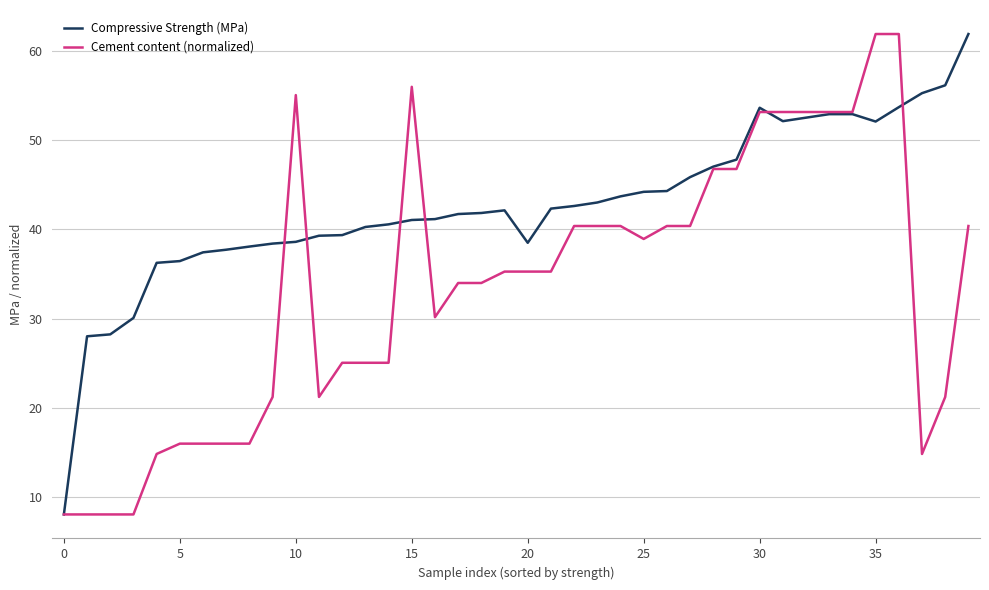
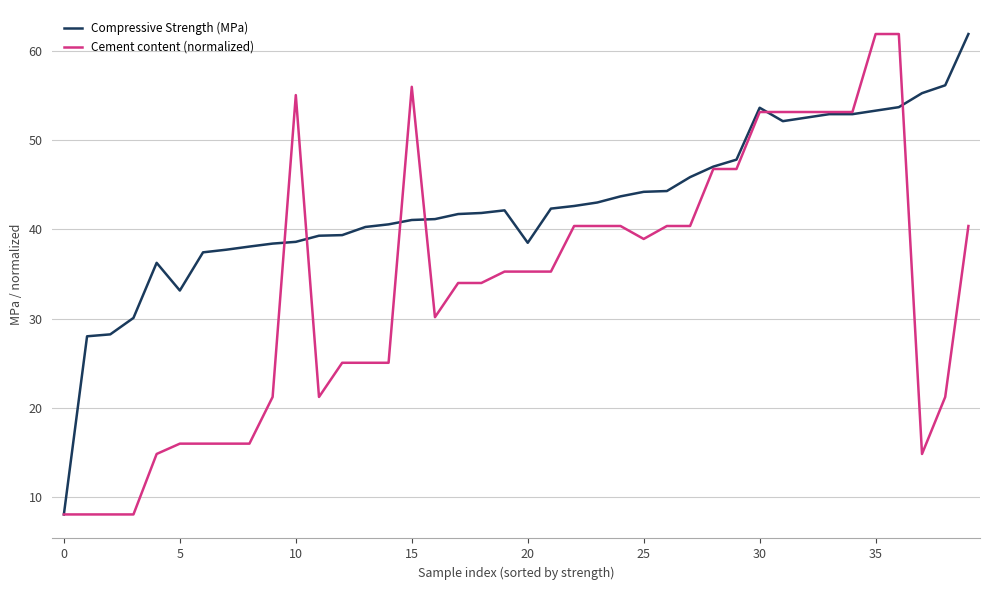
  {
    "Compressive Strength (MPa)": {
-     "5": 36,
+     "5": 33,
      "10": 39,
      "15": 41,
      "20": 38,
      "25": 44,
      "30": 54,
-     "35": 52
+     "35": 53
    },
    "Cement content (normalized)": {
      "5": 16,
      "10": 55,
      "15": 56,
      "20": 35,
      "25": 39,
      "30": 53,
      "35": 62
    }
  }
